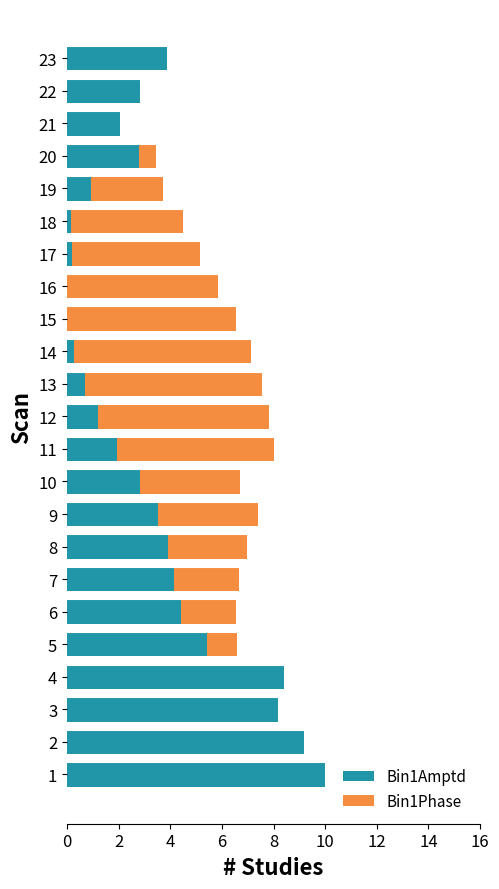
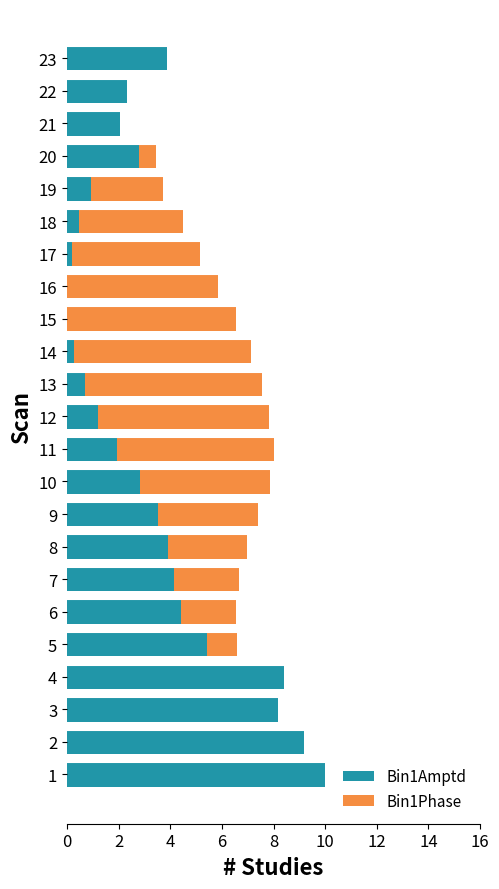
  {
    "Bin1Amptd": {
      "23": 3.9,
-     "22": 2.8,
+     "22": 2.3,
      "21": 2.0,
-     "18": 0.2,
+     "18": 0.5,
      "16": 0.0,
      "4": 8.4,
      "3": 8.2,
      "2": 9.2,
      "1": 10.0
    },
    "Bin1Phase": {
      "23": 0.0,
      "21": 2.0,
      "20": 3.4,
      "19": 3.7,
      "18": 4.5,
      "17": 5.2,
      "16": 5.9,
      "15": 6.5,
      "14": 7.1,
      "13": 7.6,
      "12": 7.8,
      "11": 8.0,
-     "10": 6.7,
+     "10": 7.9,
      "9": 7.4,
      "8": 7.0,
      "7": 6.7,
      "6": 6.5,
      "5": 6.6
    }
  }
